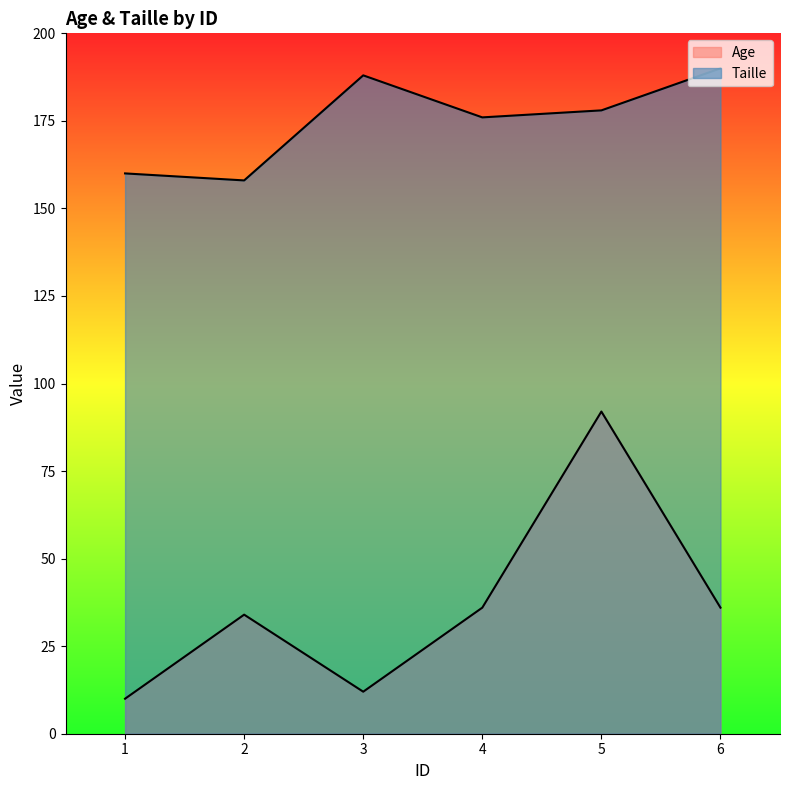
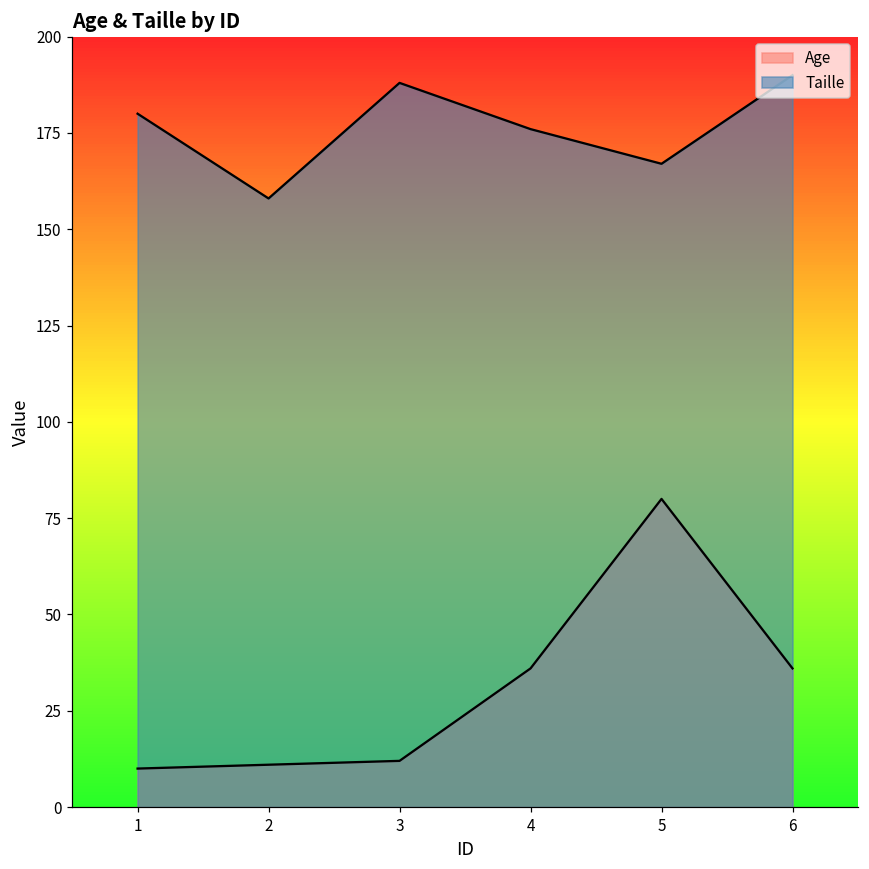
  {
    "Age": {
      "1": 10,
-     "2": 34,
+     "2": 11,
      "3": 12,
      "4": 36,
-     "5": 92,
+     "5": 80,
      "6": 36
    },
    "Taille": {
-     "1": 160,
+     "1": 180,
      "2": 158,
      "3": 188,
      "4": 176,
-     "5": 178
+     "5": 167
    }
  }
